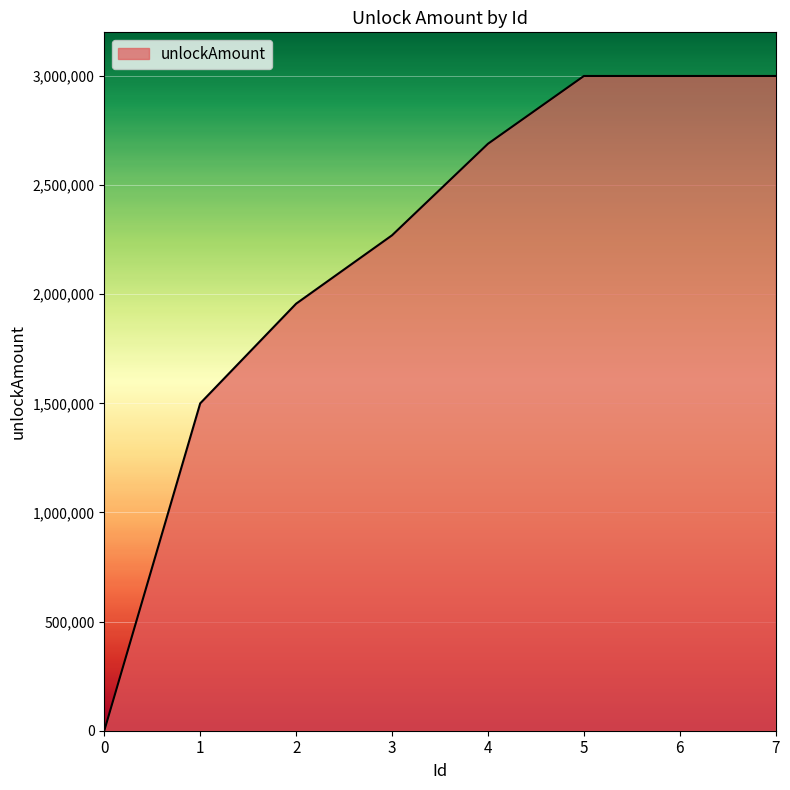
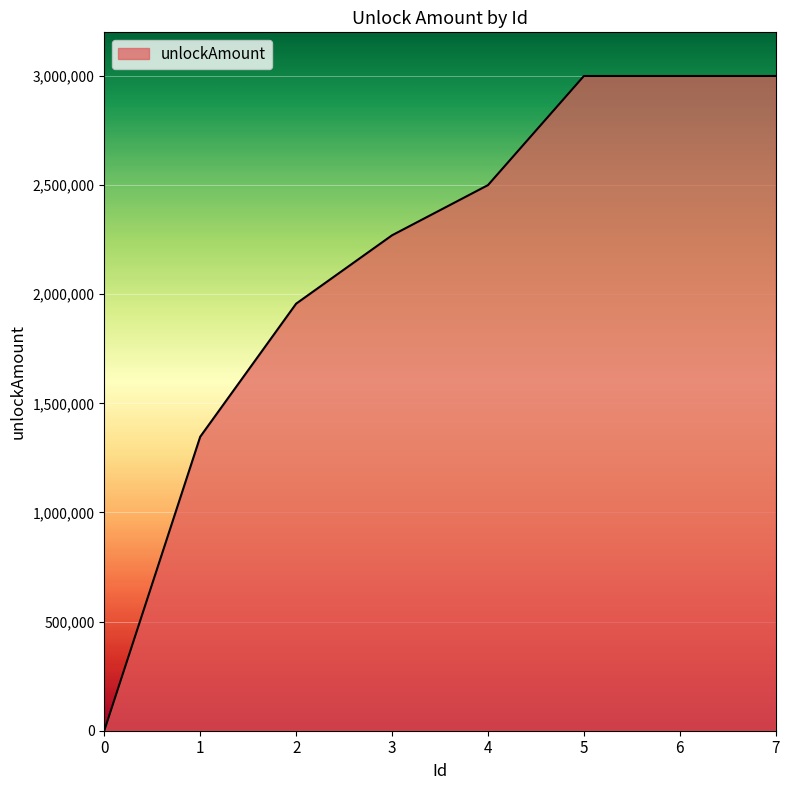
  {
    "0": "0",
-   "1": "1,500,000",
+   "1": "1,350,000",
    "2": "1,960,000",
    "3": "2,270,000",
-   "4": "2,690,000",
+   "4": "2,500,000",
    "5": "3,000,000",
    "6": "3,000,000",
    "7": "3,000,000"
  }
